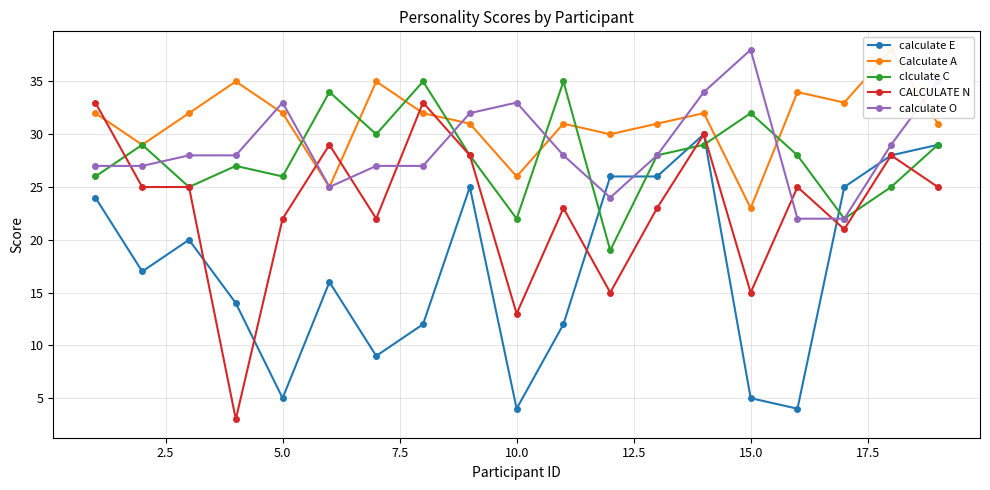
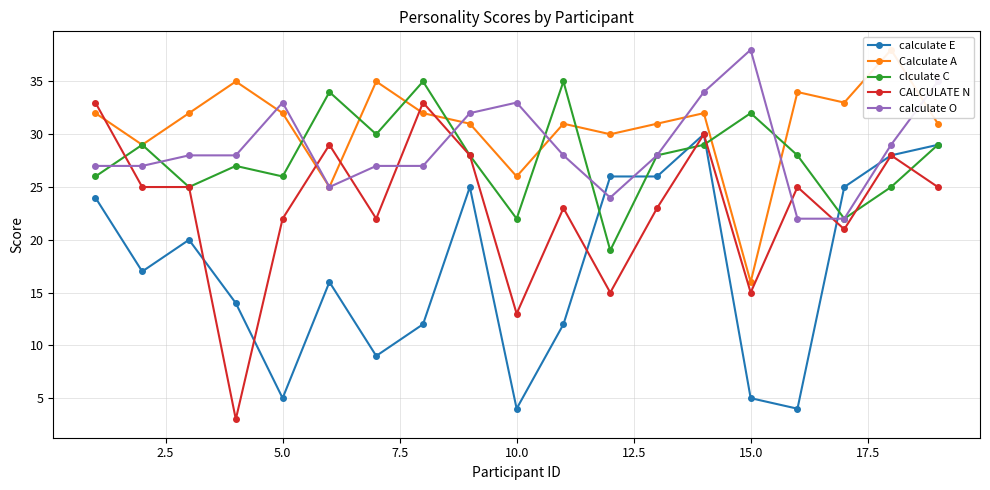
  {
    "calculate E": {
      "5.0": 5,
      "10.0": 4,
      "15.0": 5
    },
    "Calculate A": {
      "5.0": 32,
      "10.0": 26,
-     "15.0": 23
+     "15.0": 16
    },
    "clculate C": {
      "5.0": 26,
      "10.0": 22,
      "15.0": 32
    },
    "CALCULATE N": {
      "5.0": 22,
      "10.0": 13,
      "15.0": 15
    },
    "calculate O": {
      "5.0": 33,
      "10.0": 33,
      "15.0": 38
    }
  }
